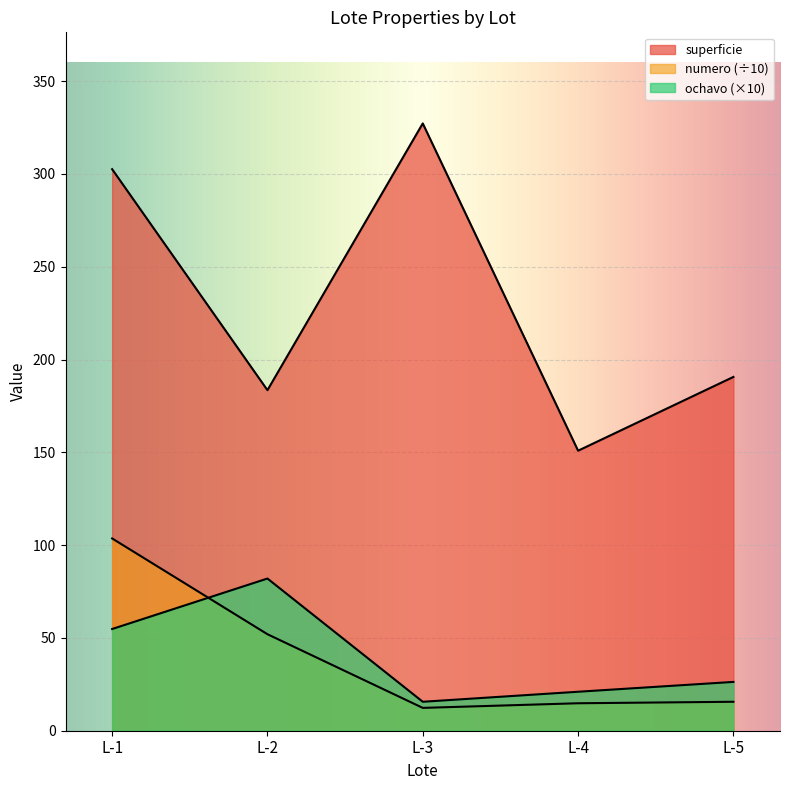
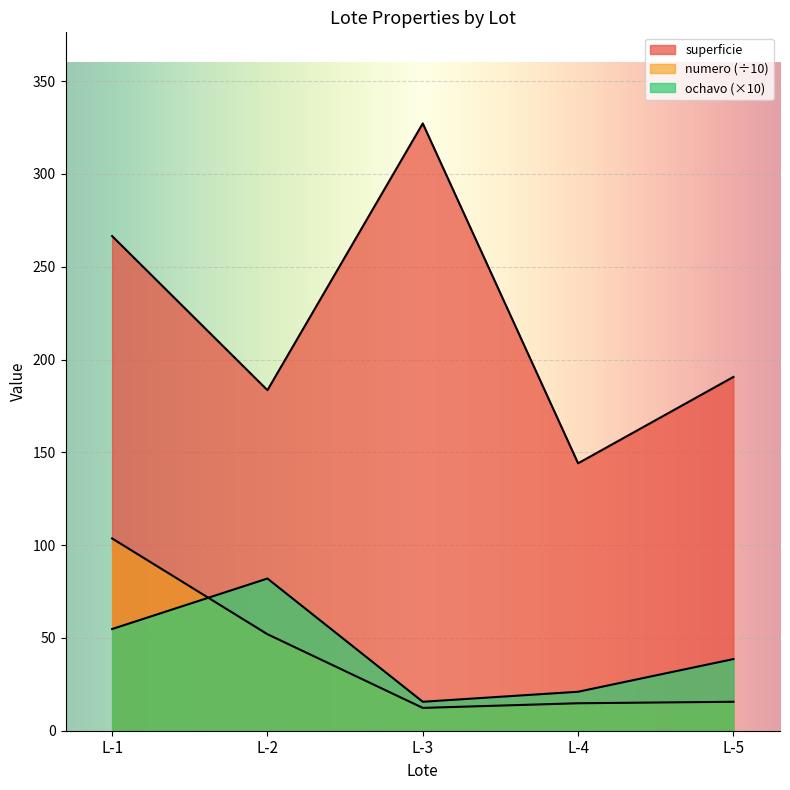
  {
    "superficie": {
-     "L-1": 303,
+     "L-1": 267,
      "L-2": 183,
      "L-3": 327,
-     "L-4": 151,
+     "L-4": 144,
      "L-5": 191
    },
    "numero (÷10)": {
      "L-1": 104,
      "L-2": 52,
      "L-3": 12,
      "L-4": 15,
      "L-5": 16
    },
    "ochavo (×10)": {
      "L-1": 55,
      "L-2": 82,
      "L-3": 16,
      "L-4": 21,
-     "L-5": 26
+     "L-5": 39
    }
  }
